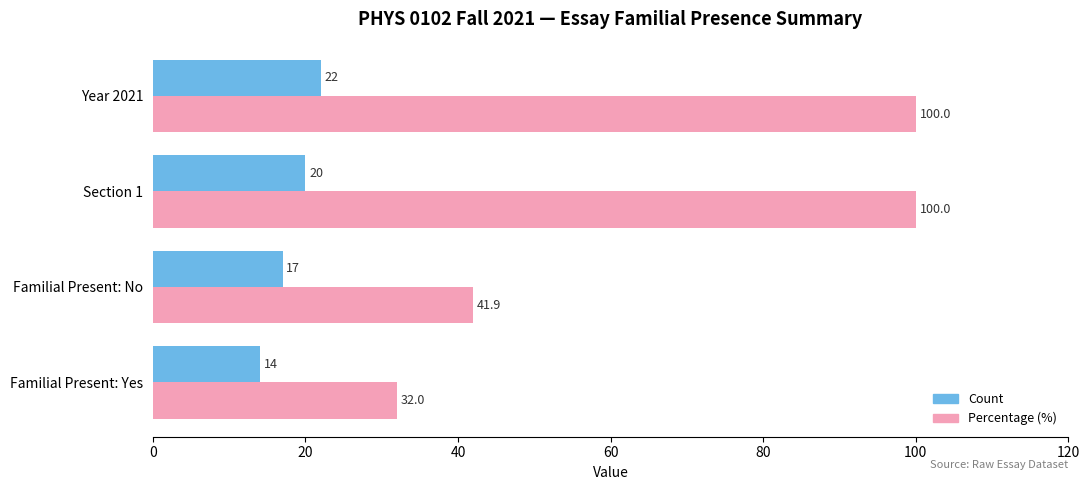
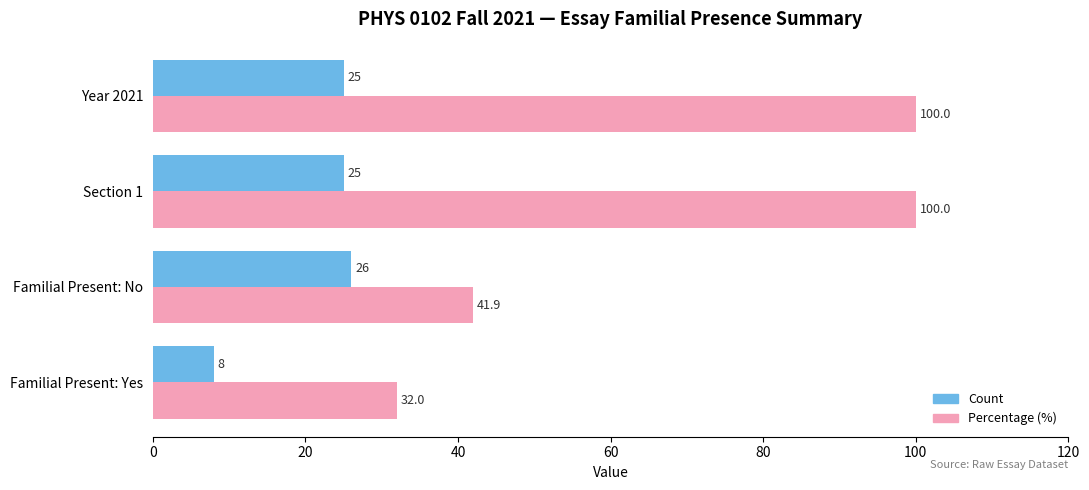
  {
    "Count": {
-     "Year 2021": 22,
-     "Section 1": 20,
-     "Familial Present: No": 17,
-     "Familial Present: Yes": 14
+     "Year 2021": 25,
+     "Section 1": 25,
+     "Familial Present: No": 26,
+     "Familial Present: Yes": 8
    },
    "Percentage (%)": {
      "Year 2021": 100.0,
      "Section 1": 100.0,
      "Familial Present: No": 41.9,
      "Familial Present: Yes": 32.0
    }
  }
